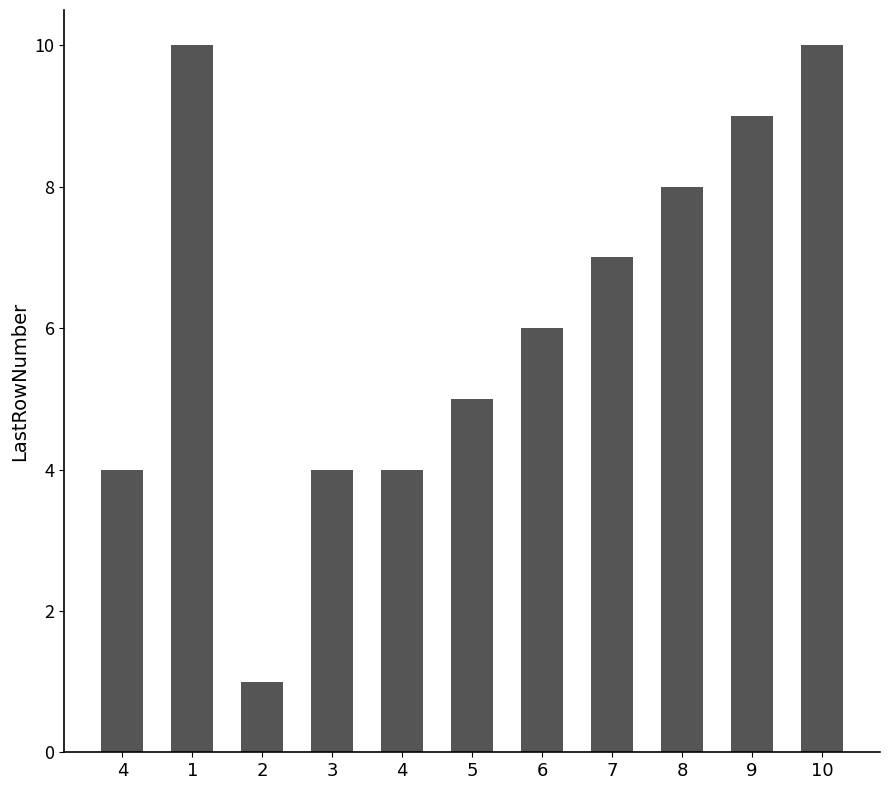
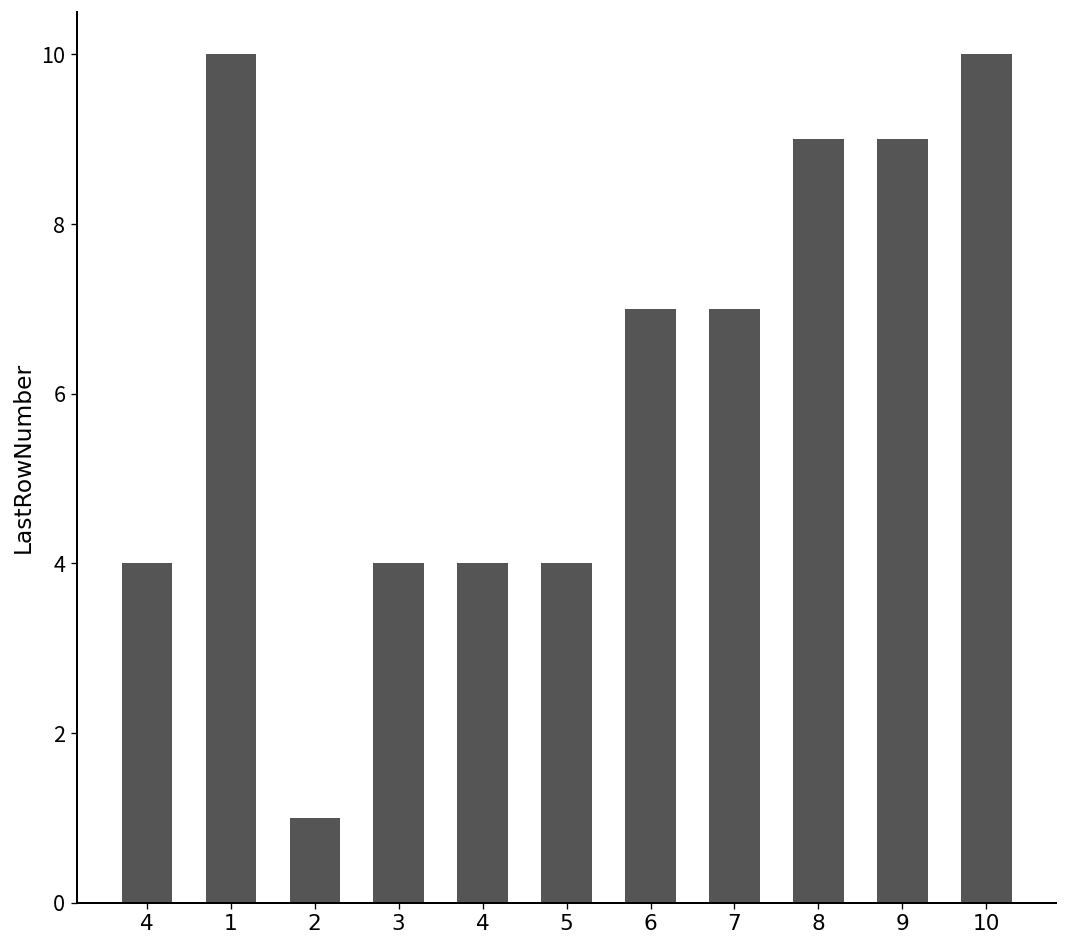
  {
    "1": 10,
    "2": 1,
    "3": 4,
-   "5": 5,
-   "6": 6,
+   "5": 4,
+   "6": 7,
    "7": 7,
-   "8": 8,
+   "8": 9,
    "9": 9,
    "10": 10
  }
